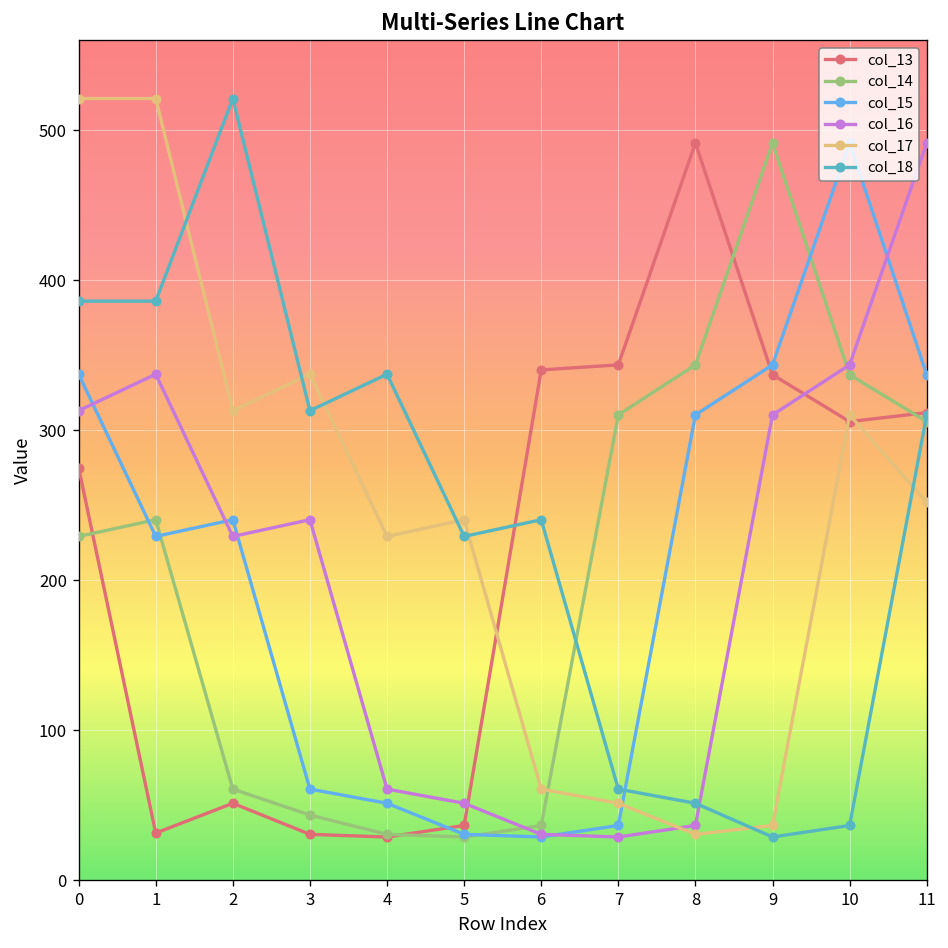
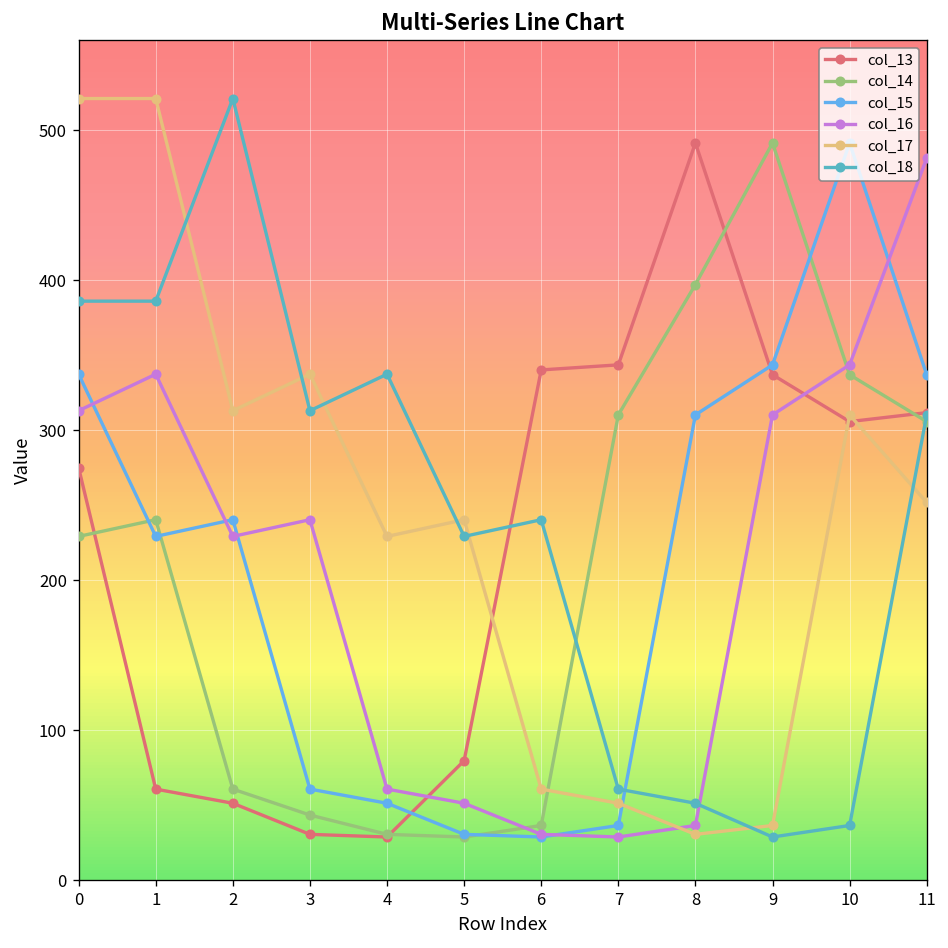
  {
    "col_13": {
      "0": 275,
-     "1": 32,
+     "1": 61,
      "2": 51,
      "3": 31,
-     "5": 37,
+     "5": 80,
      "6": 340,
      "7": 344,
      "8": 491,
      "9": 337,
      "10": 306
    },
    "col_14": {
      "0": 229,
      "1": 240,
      "2": 61,
      "3": 44,
      "6": 37,
      "7": 310,
-     "8": 344,
+     "8": 397,
      "9": 491,
      "10": 337,
      "11": 306
    },
    "col_16": {
      "0": 313,
      "1": 337,
      "2": 229,
      "3": 240,
      "4": 61,
      "5": 51,
      "7": 29,
      "8": 37,
      "9": 310,
      "10": 344,
-     "11": 491
+     "11": 481
    },
    "col_17": {
      "0": 521,
      "1": 521,
      "2": 313,
      "3": 337,
      "4": 229,
      "5": 240,
      "6": 61,
      "7": 51,
      "8": 31,
      "9": 37,
      "10": 310,
      "11": 252
    }
  }
